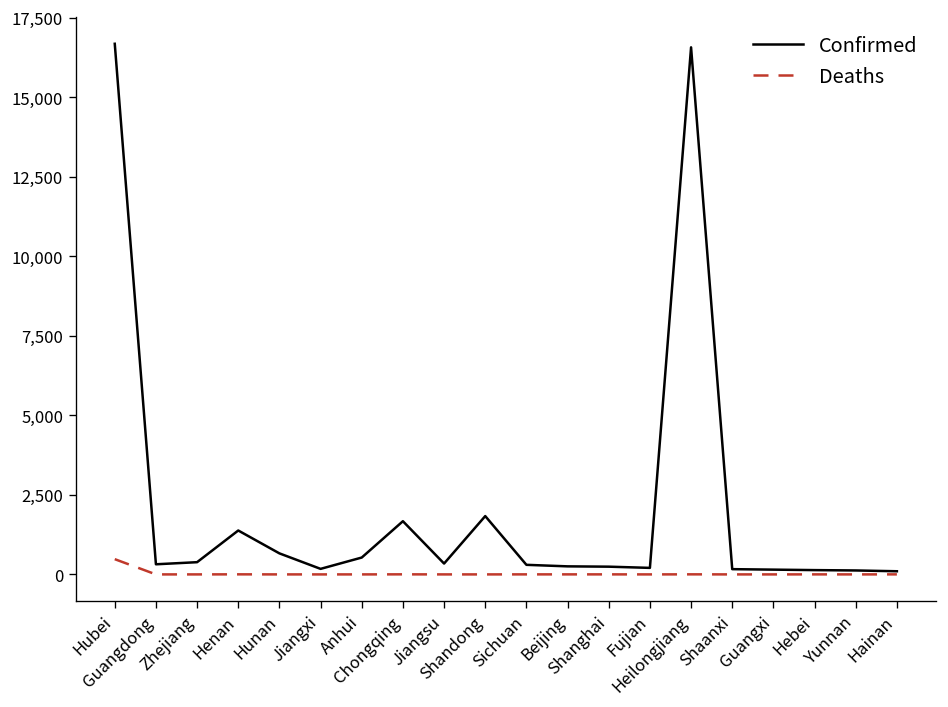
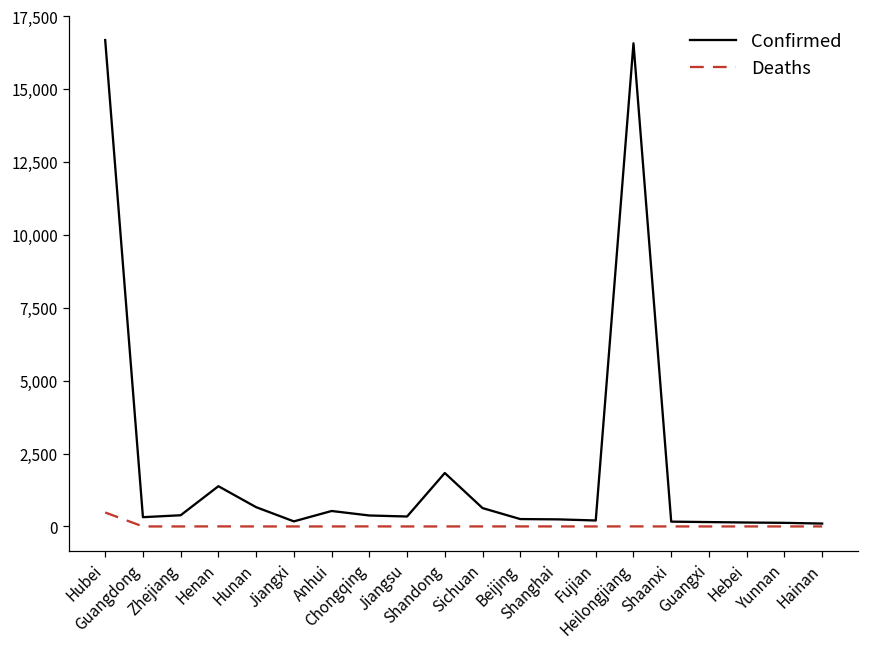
  {
    "Confirmed": {
      "Hubei": "16,700",
      "Guangdong": "300",
      "Zhejiang": "400",
      "Henan": "1,400",
      "Hunan": "700",
      "Jiangxi": "200",
      "Anhui": "500",
-     "Chongqing": "1,700",
+     "Chongqing": "400",
      "Jiangsu": "300",
      "Shandong": "1,800",
-     "Sichuan": "300",
+     "Sichuan": "600",
      "Beijing": "300",
      "Shanghai": "200",
      "Fujian": "200",
      "Heilongjiang": "16,600",
      "Shaanxi": "200",
      "Guangxi": "200",
      "Hebei": "100",
      "Yunnan": "100",
      "Hainan": "100"
    },
    "Deaths": {
      "Hubei": "500",
      "Guangdong": "0",
      "Zhejiang": "0",
      "Henan": "0",
      "Hunan": "0",
      "Jiangxi": "0",
      "Anhui": "0",
      "Chongqing": "0",
      "Jiangsu": "0",
      "Shandong": "0",
      "Sichuan": "0",
      "Beijing": "0",
      "Shanghai": "0",
      "Fujian": "0",
      "Heilongjiang": "0",
      "Shaanxi": "0",
      "Guangxi": "0",
      "Hebei": "0",
      "Yunnan": "0",
      "Hainan": "0"
    }
  }
